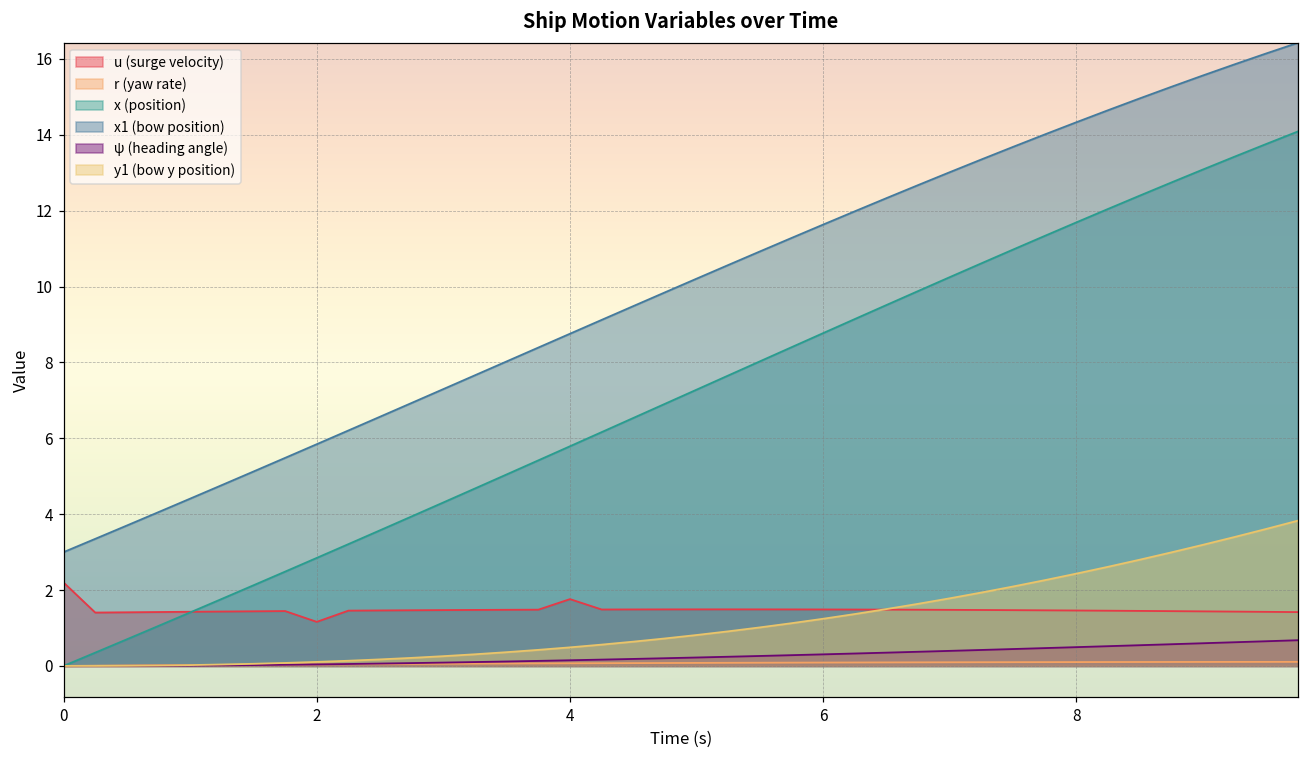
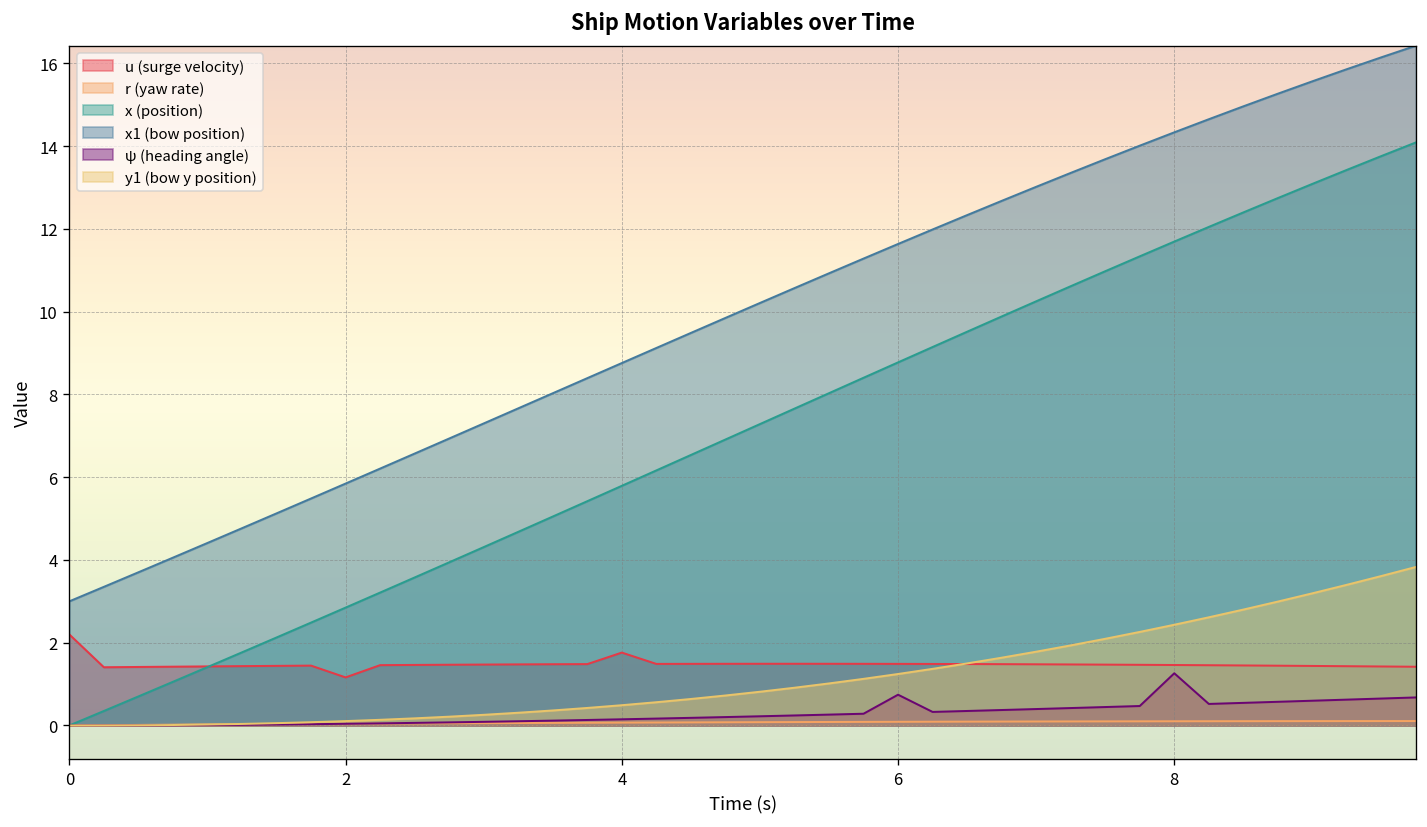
  {
    "u (surge velocity)": {
      "0": 2.2,
      "2": 1.2,
      "4": 1.8,
      "6": 1.5,
      "8": 1.5
    },
    "ψ (heading angle)": {
      "4": 0.1,
-     "6": 0.3,
-     "8": 0.5
+     "6": 0.7,
+     "8": 1.3
    }
  }
